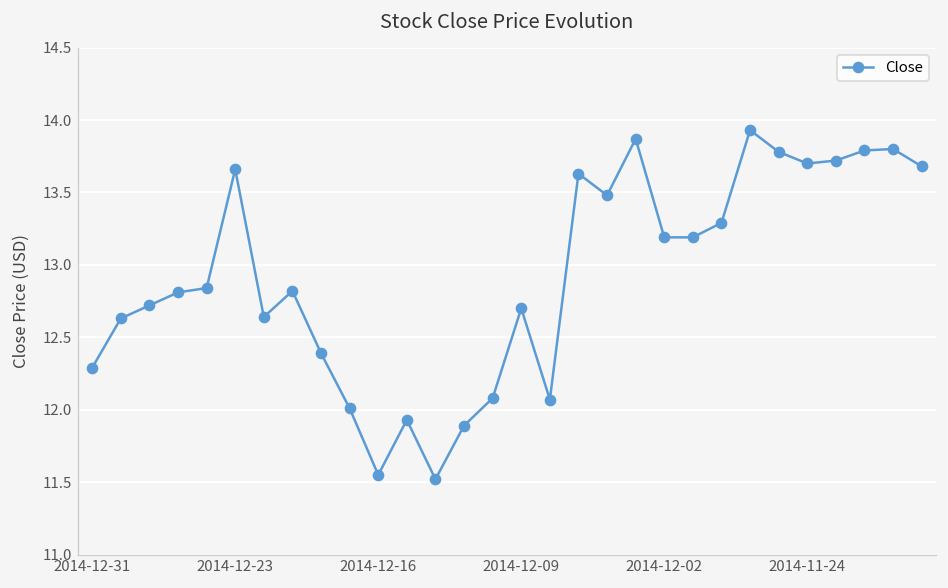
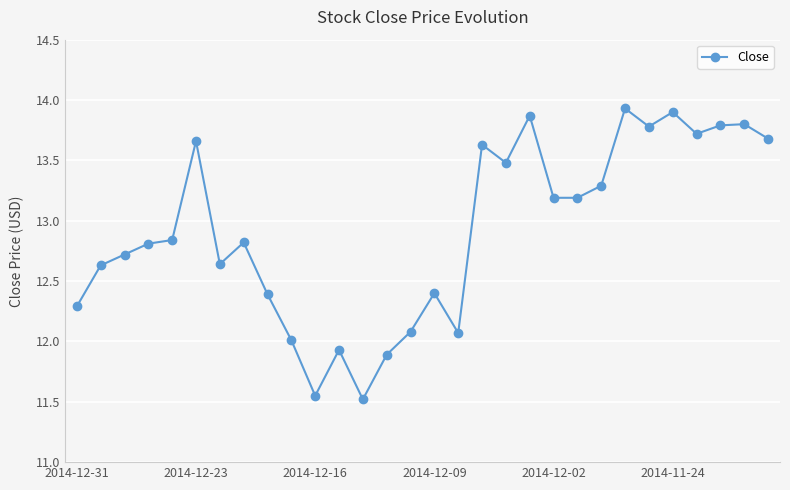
  {
    "2014-12-31": 12.3,
    "2014-12-23": 13.66,
    "2014-12-16": 11.55,
-   "2014-12-09": 12.7,
+   "2014-12-09": 12.4,
    "2014-12-02": 13.2,
-   "2014-11-24": 13.7
+   "2014-11-24": 13.9
  }
